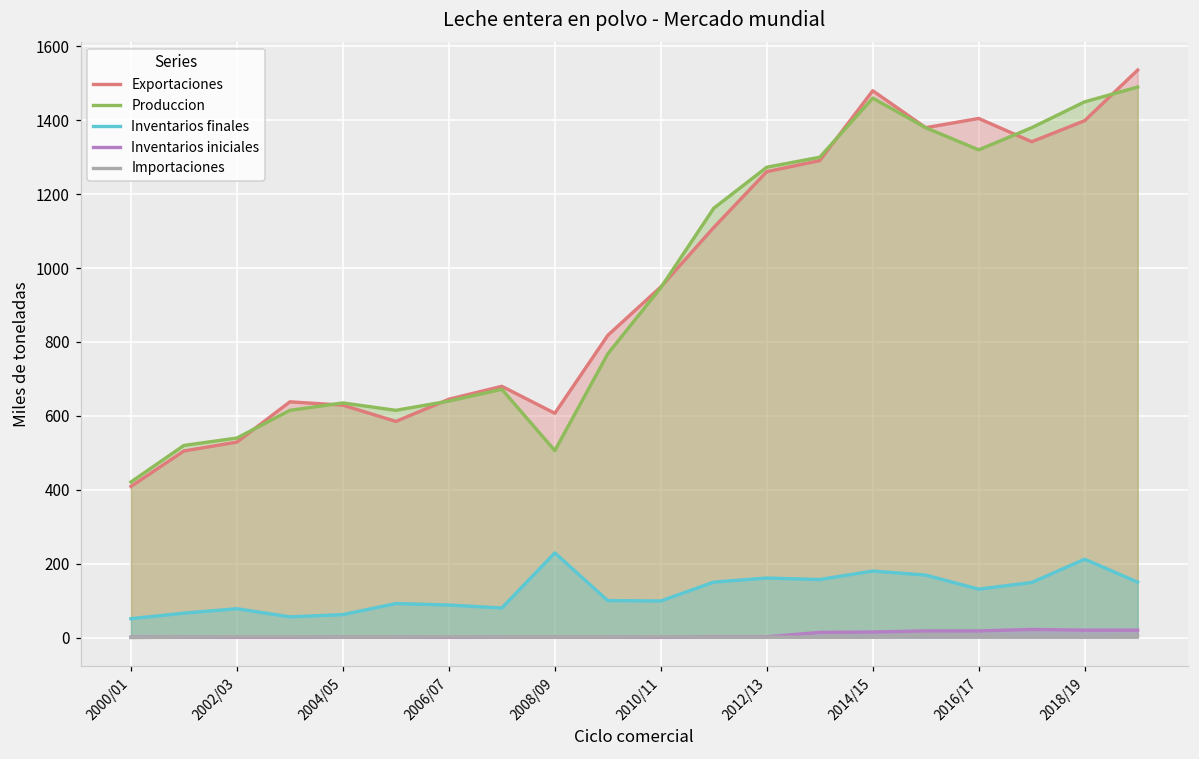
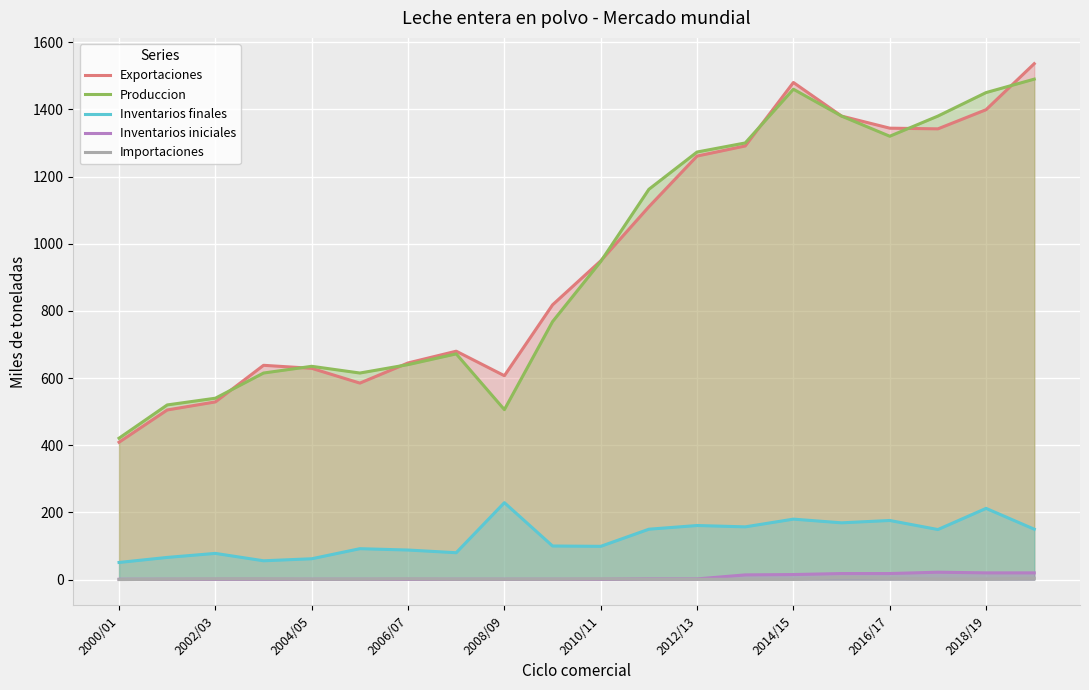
  {
    "Exportaciones": {
      "2000/01": 410,
      "2002/03": 530,
      "2008/09": 610,
      "2012/13": 1260,
      "2014/15": 1480,
-     "2016/17": 1410,
+     "2016/17": 1340,
      "2018/19": 1400
    },
    "Produccion": {
      "2000/01": 420,
      "2002/03": 540,
      "2008/09": 510,
      "2012/13": 1270,
      "2014/15": 1460,
      "2016/17": 1320,
      "2018/19": 1450
    },
    "Inventarios finales": {
      "2000/01": 50,
      "2002/03": 80,
      "2004/05": 60,
      "2006/07": 90,
      "2008/09": 230,
      "2010/11": 100,
      "2012/13": 160,
      "2014/15": 180,
-     "2016/17": 130,
+     "2016/17": 180,
      "2018/19": 210
    }
  }
